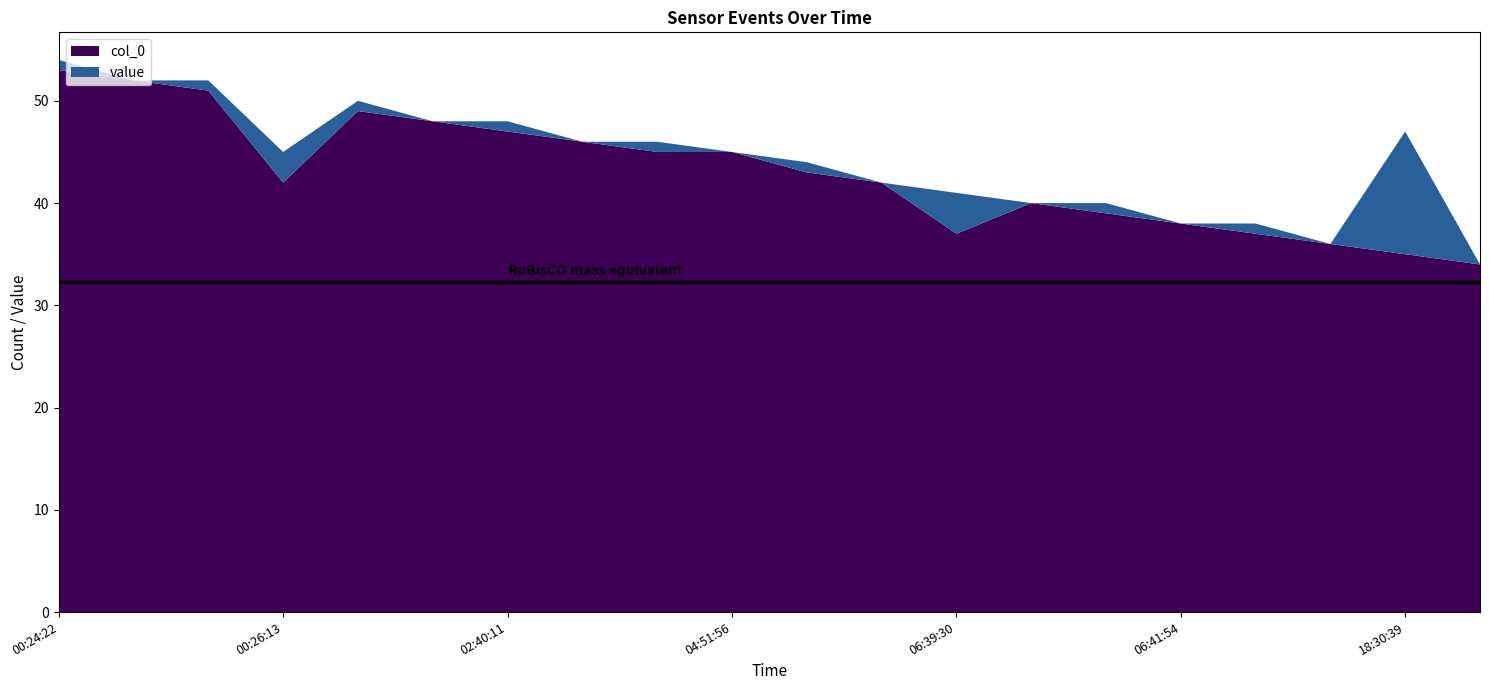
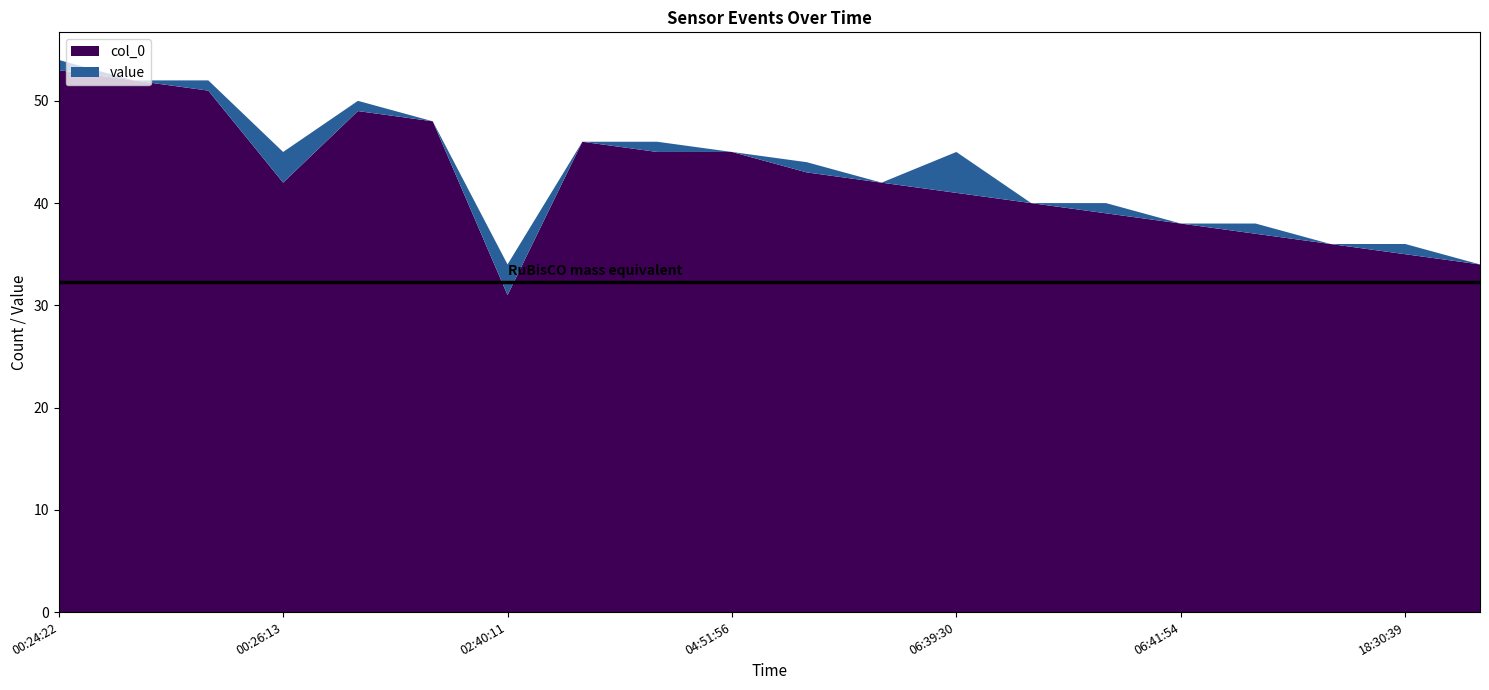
  {
    "col_0": {
-     "02:40:11": 47,
-     "06:39:30": 37
+     "02:40:11": 31,
+     "06:39:30": 41
    },
    "value": {
      "00:24:22": 1,
      "00:26:13": 3,
-     "02:40:11": 1,
+     "02:40:11": 3,
      "06:39:30": 4,
-     "18:30:39": 12
+     "18:30:39": 1
    }
  }
